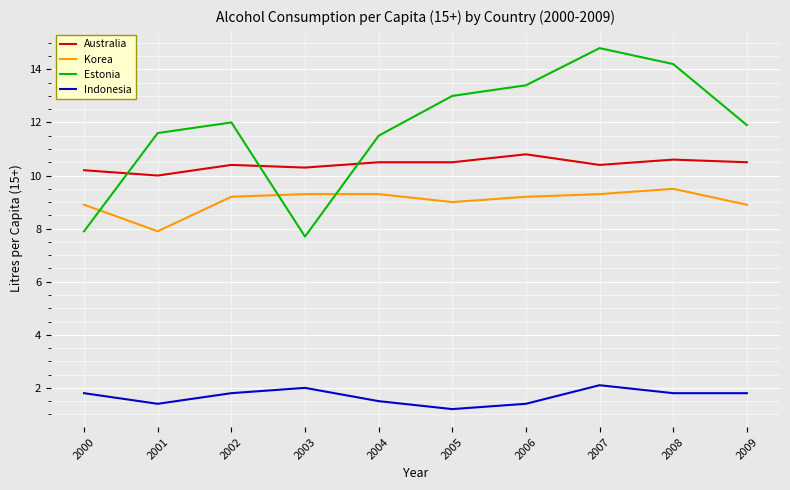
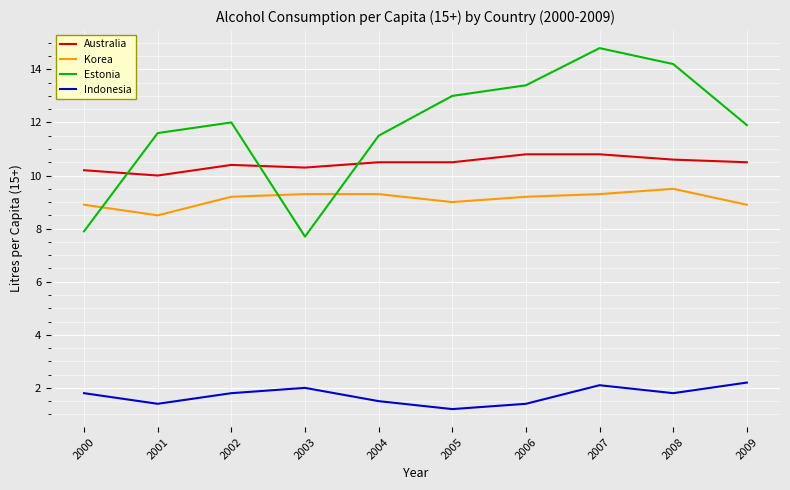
  {
    "Australia": {
      "2000": 10.2,
      "2001": 10.0,
      "2002": 10.4,
      "2003": 10.3,
      "2004": 10.5,
      "2005": 10.5,
      "2006": 10.8,
-     "2007": 10.4,
+     "2007": 10.8,
      "2008": 10.6,
      "2009": 10.5
    },
    "Korea": {
      "2000": 8.9,
-     "2001": 7.9,
+     "2001": 8.5,
      "2002": 9.2,
      "2003": 9.3,
      "2004": 9.3,
      "2005": 9.0,
      "2006": 9.2,
      "2007": 9.3,
      "2008": 9.5,
      "2009": 8.9
    },
    "Estonia": {
      "2000": 7.9,
      "2001": 11.6,
      "2002": 12.0,
      "2003": 7.7,
      "2004": 11.5,
      "2005": 13.0,
      "2006": 13.4,
      "2007": 14.8,
      "2008": 14.2,
      "2009": 11.9
    },
    "Indonesia": {
      "2000": 1.8,
      "2001": 1.4,
      "2002": 1.8,
      "2003": 2.0,
      "2004": 1.5,
      "2005": 1.2,
      "2006": 1.4,
      "2007": 2.1,
      "2008": 1.8,
-     "2009": 1.8
+     "2009": 2.2
    }
  }
